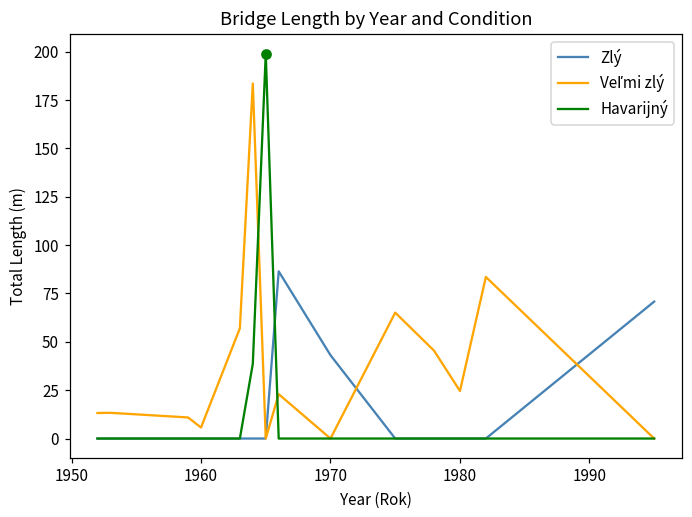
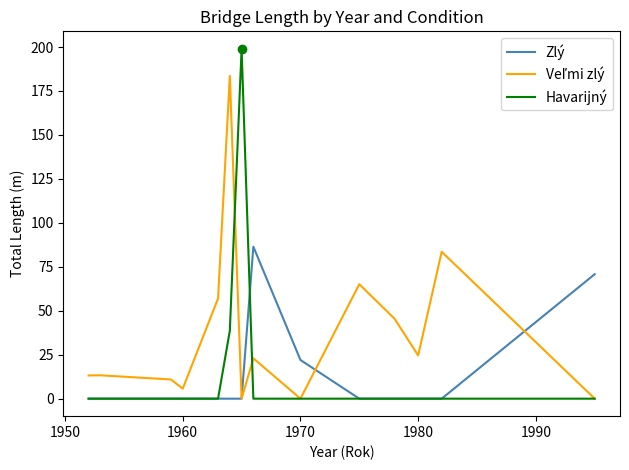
  {
    "Zlý": {
-     "1970": 43
+     "1970": 22
    },
    "Veľmi zlý": {
      "1960": 6,
      "1980": 25
    }
  }
